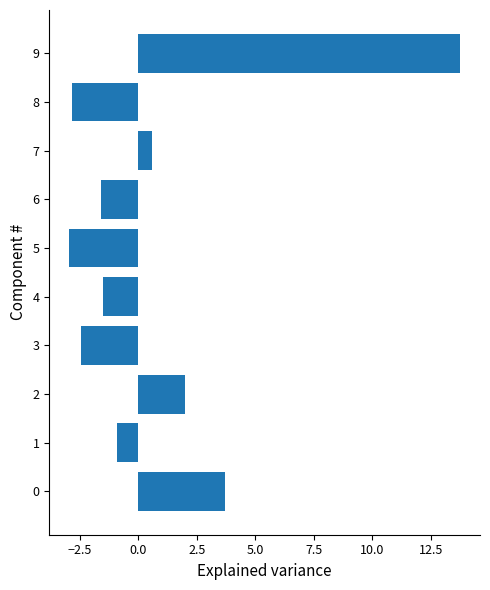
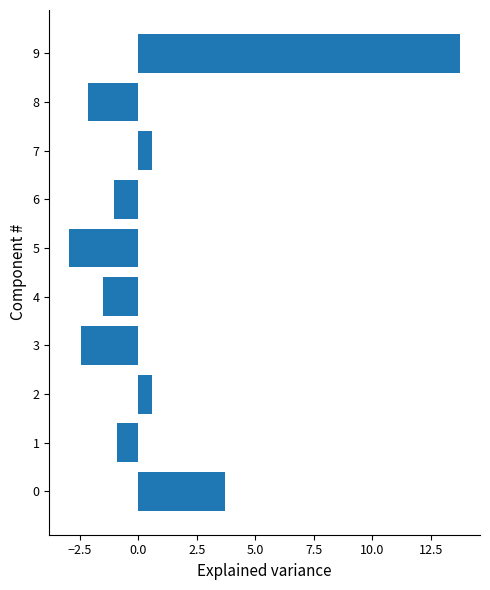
  {
    "9": 13.8,
-   "8": -2.9,
+   "8": -2.2,
    "7": 0.6,
-   "6": -1.6,
+   "6": -1.0,
    "5": -3.0,
    "4": -1.5,
    "3": -2.4,
-   "2": 2.0,
+   "2": 0.6,
    "1": -0.9,
    "0": 3.7
  }
